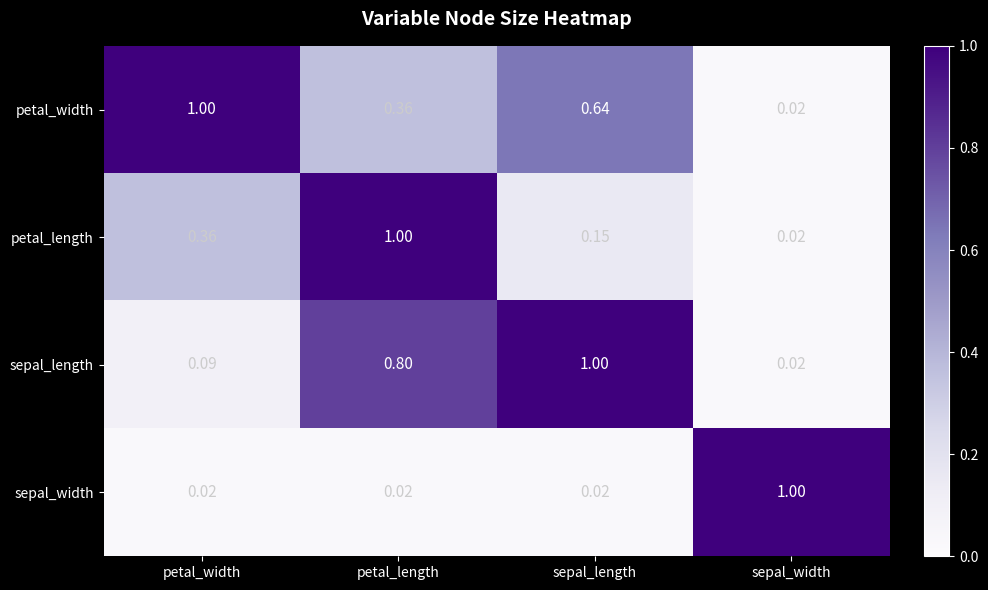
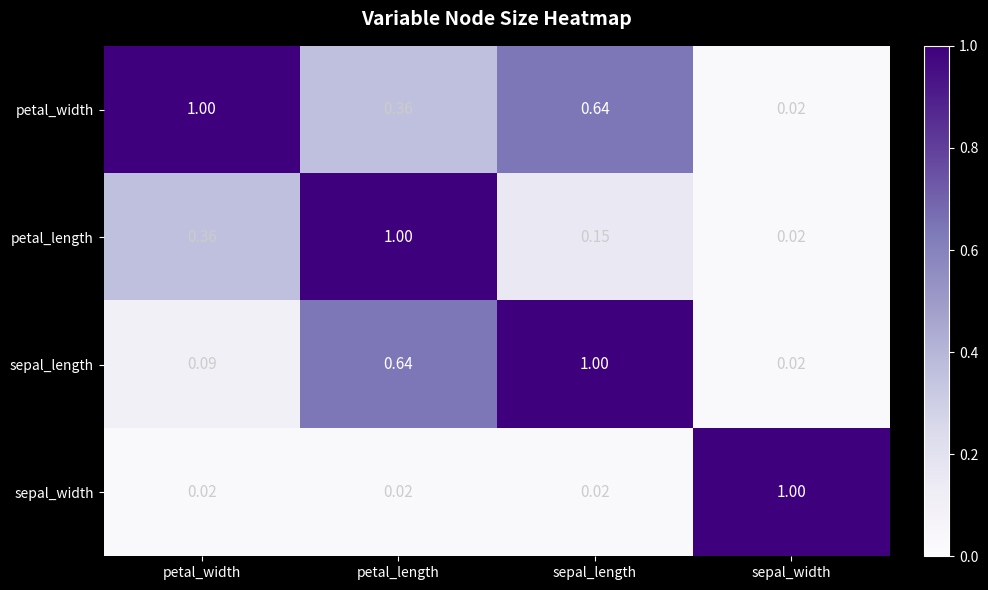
  {
    "petal_width": {
      "petal_width": 1.00,
      "sepal_length": 0.64
    },
    "petal_length": {
      "petal_length": 1.00
    },
    "sepal_length": {
-     "petal_length": 0.80,
+     "petal_length": 0.64,
      "sepal_length": 1.00
    },
    "sepal_width": {
      "sepal_width": 1.00
    }
  }
